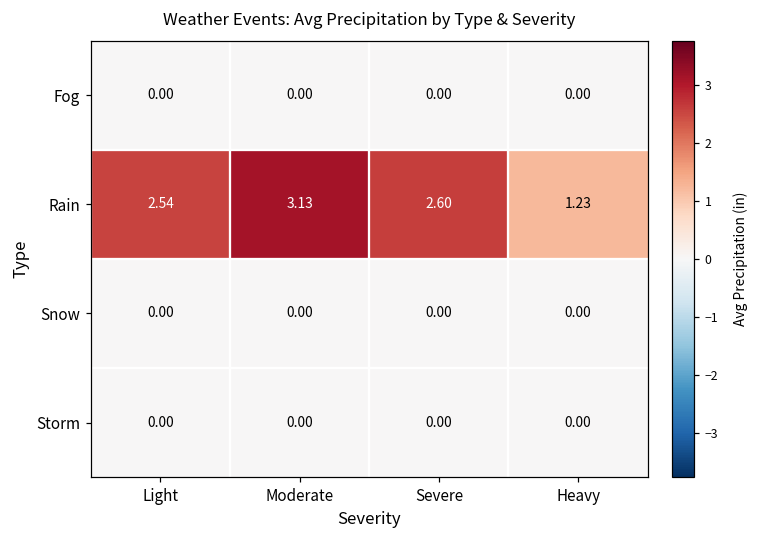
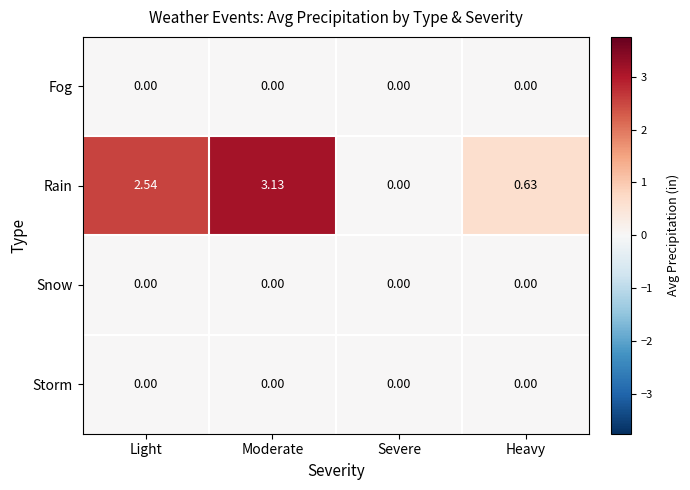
  {
    "Fog": {
      "Light": 0.00,
      "Moderate": 0.00,
      "Severe": 0.00,
      "Heavy": 0.00
    },
    "Rain": {
      "Light": 2.54,
      "Moderate": 3.13,
-     "Severe": 2.60,
-     "Heavy": 1.23
+     "Severe": 0.00,
+     "Heavy": 0.63
    },
    "Snow": {
      "Light": 0.00,
      "Moderate": 0.00,
      "Severe": 0.00,
      "Heavy": 0.00
    },
    "Storm": {
      "Light": 0.00,
      "Moderate": 0.00,
      "Severe": 0.00,
      "Heavy": 0.00
    }
  }
